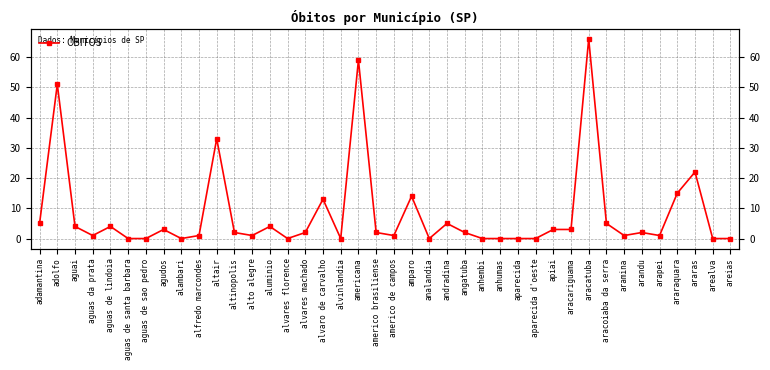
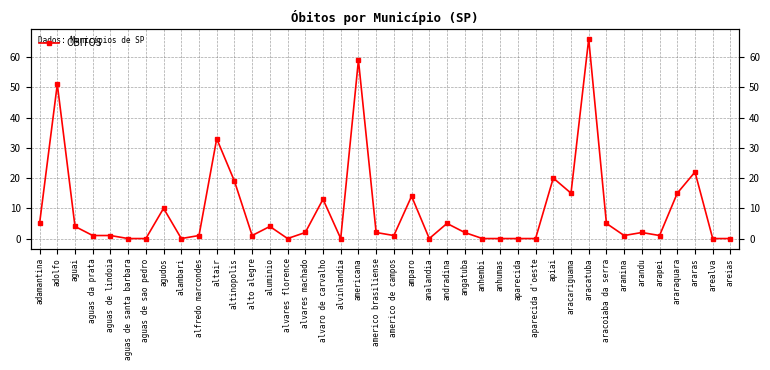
  {
    "adamantina": 5,
    "adolfo": 51,
    "aguai": 4,
    "aguas da prata": 1,
-   "aguas de lindoia": 4,
+   "aguas de lindoia": 1,
    "aguas de santa barbara": 0,
    "aguas de sao pedro": 0,
-   "agudos": 3,
+   "agudos": 10,
    "alambari": 0,
    "alfredo marcondes": 1,
    "altair": 33,
-   "altinopolis": 2,
+   "altinopolis": 19,
    "alto alegre": 1,
    "aluminio": 4,
    "alvares florence": 0,
    "alvares machado": 2,
    "alvaro de carvalho": 13,
    "alvinlandia": 0,
    "americana": 59,
    "americo brasiliense": 2,
    "americo de campos": 1,
    "amparo": 14,
    "analandia": 0,
    "andradina": 5,
    "angatuba": 2,
    "anhembi": 0,
    "anhumas": 0,
    "aparecida": 0,
    "aparecida d'oeste": 0,
-   "apiai": 3,
-   "aracariguama": 3,
+   "apiai": 20,
+   "aracariguama": 15,
    "aracatuba": 66,
    "aracoiaba da serra": 5,
    "aramina": 1,
    "arandu": 2,
    "arapei": 1,
    "araraquara": 15,
    "araras": 22,
    "arealva": 0,
    "areias": 0
  }
